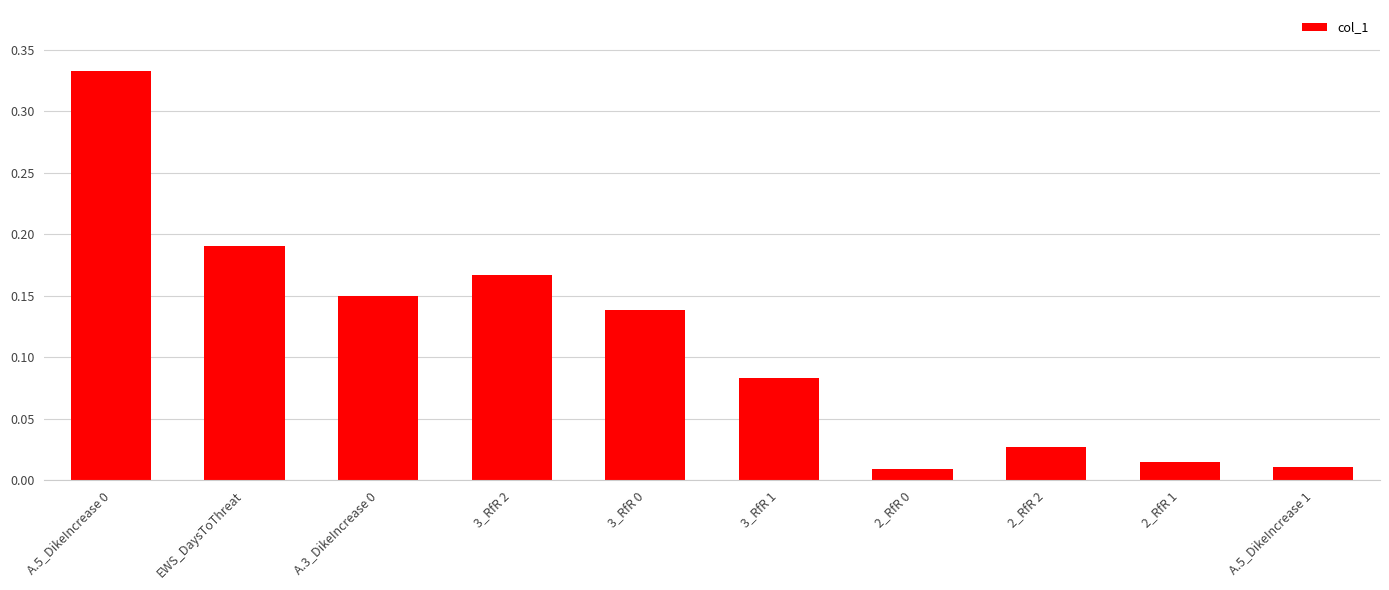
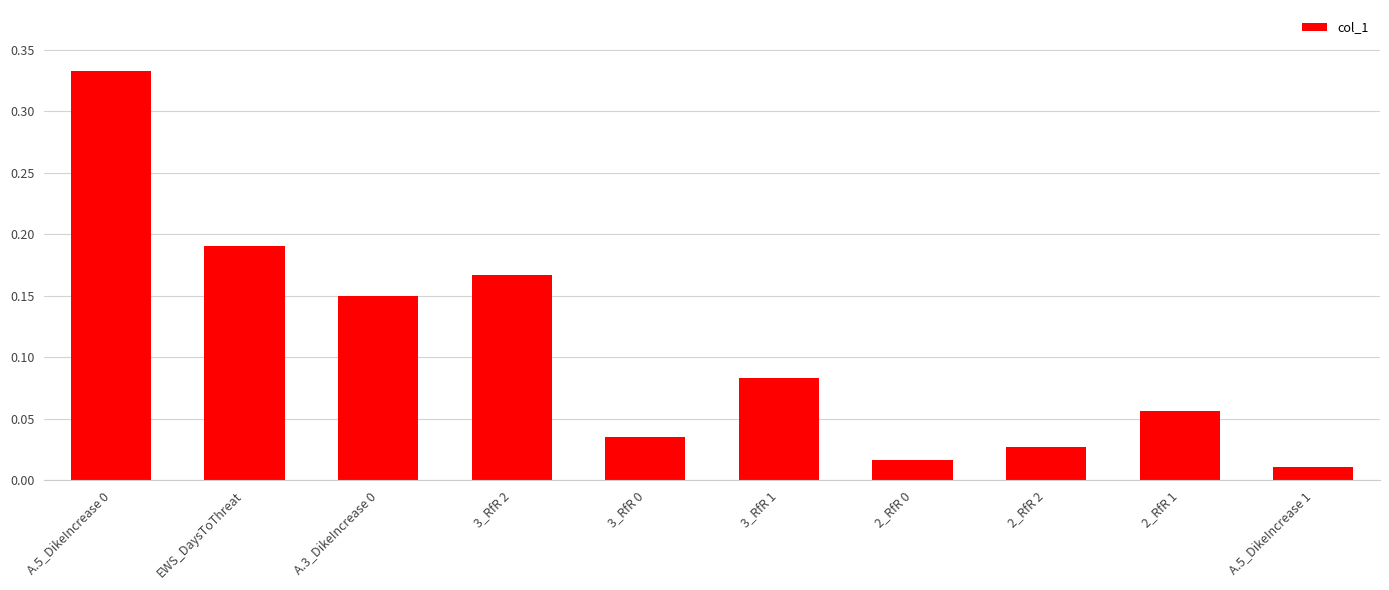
  {
    "A.5_DikeIncrease 0": 0.333,
    "EWS_DaysToThreat": 0.190,
    "A.3_DikeIncrease 0": 0.150,
    "3_RfR 2": 0.167,
-   "3_RfR 0": 0.138,
+   "3_RfR 0": 0.035,
    "3_RfR 1": 0.083,
-   "2_RfR 0": 0.010,
+   "2_RfR 0": 0.017,
    "2_RfR 2": 0.027,
-   "2_RfR 1": 0.015,
+   "2_RfR 1": 0.056,
    "A.5_DikeIncrease 1": 0.010
  }
